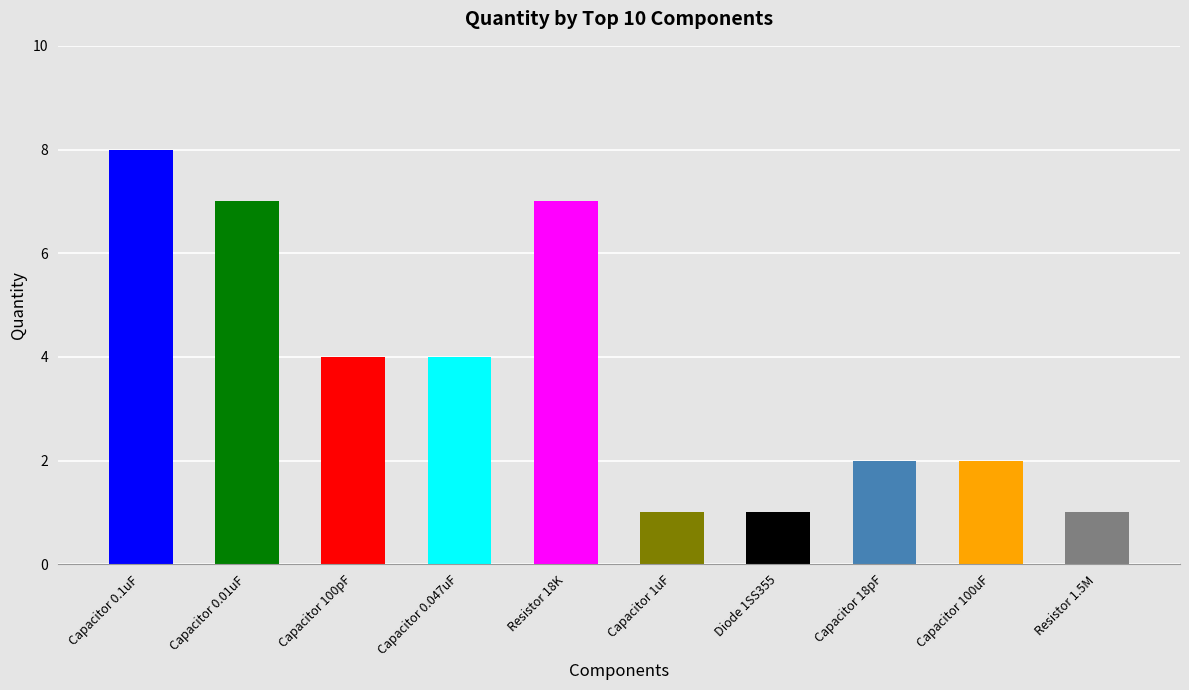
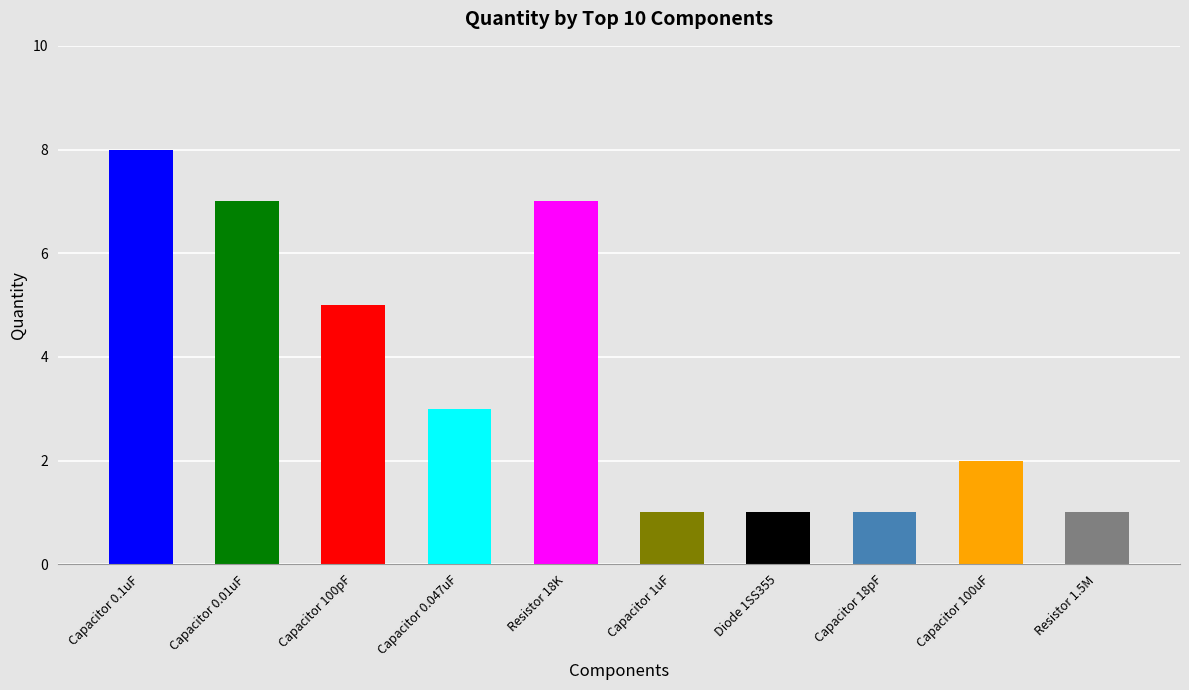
  {
    "Capacitor 0.1uF": 8,
    "Capacitor 0.01uF": 7,
-   "Capacitor 100pF": 4,
-   "Capacitor 0.047uF": 4,
+   "Capacitor 100pF": 5,
+   "Capacitor 0.047uF": 3,
    "Resistor 18K": 7,
    "Capacitor 1uF": 1,
    "Diode 1SS355": 1,
-   "Capacitor 18pF": 2,
+   "Capacitor 18pF": 1,
    "Capacitor 100uF": 2,
    "Resistor 1.5M": 1
  }
